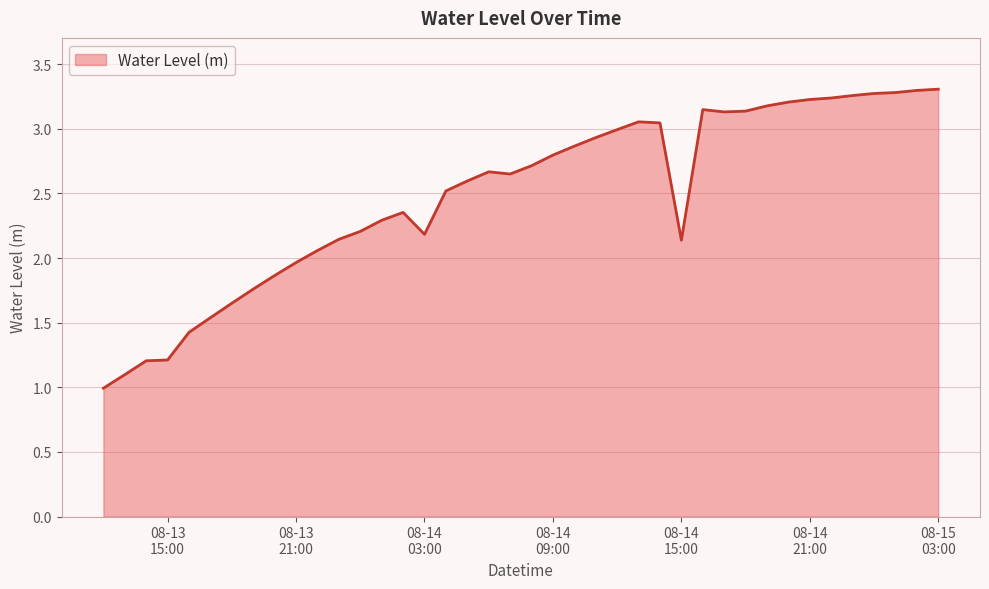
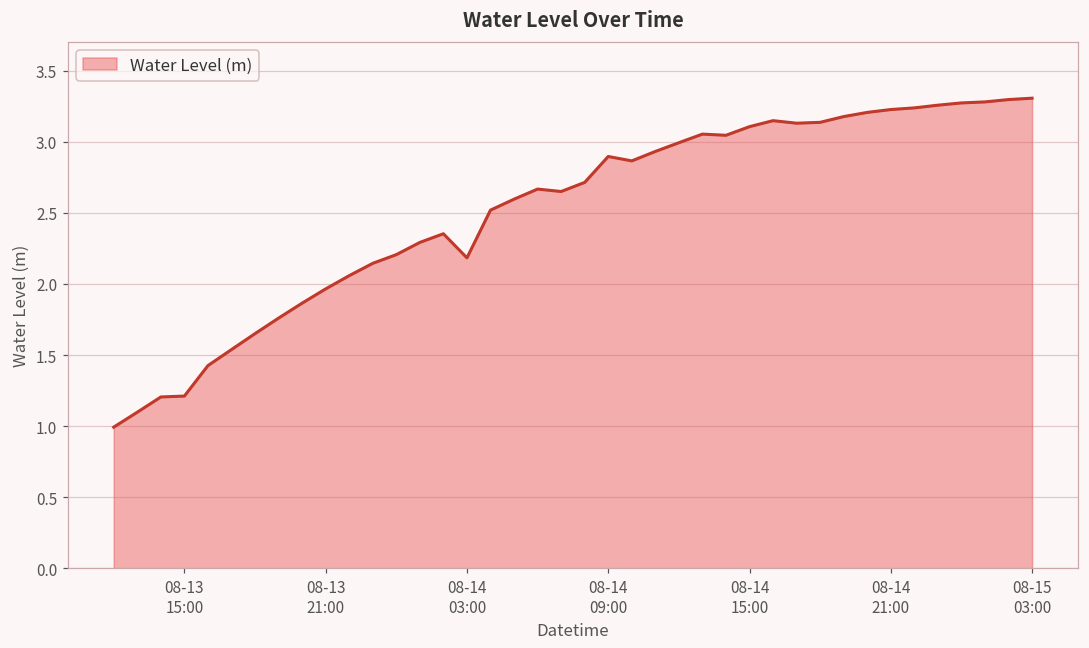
  {
    "08-13 15:00": 1.21,
    "08-13 21:00": 1.97,
    "08-14 03:00": 2.18,
-   "08-14 09:00": 2.80,
-   "08-14 15:00": 2.14,
+   "08-14 09:00": 2.90,
+   "08-14 15:00": 3.11,
    "08-14 21:00": 3.23,
    "08-15 03:00": 3.31
  }
